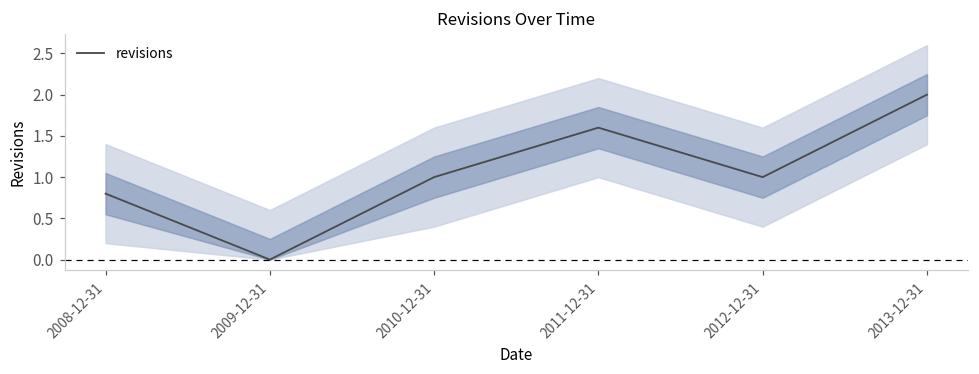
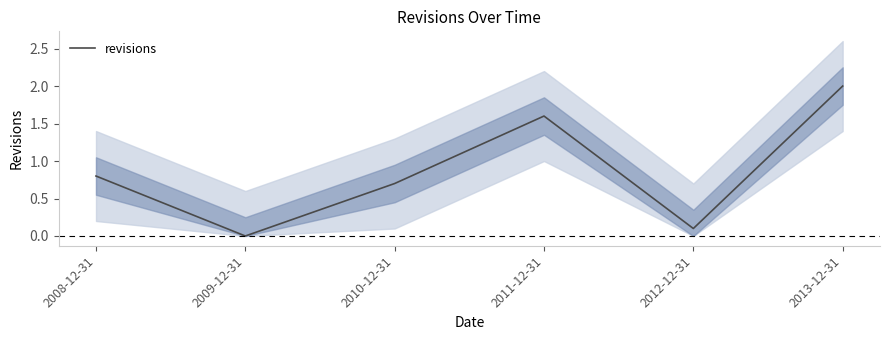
  {
    "revisions": {
      "2008-12-31": 0.8,
      "2009-12-31": 0.0,
-     "2010-12-31": 1.0,
+     "2010-12-31": 0.7,
      "2011-12-31": 1.6,
-     "2012-12-31": 1.0,
+     "2012-12-31": 0.1,
      "2013-12-31": 2.0
    }
  }
